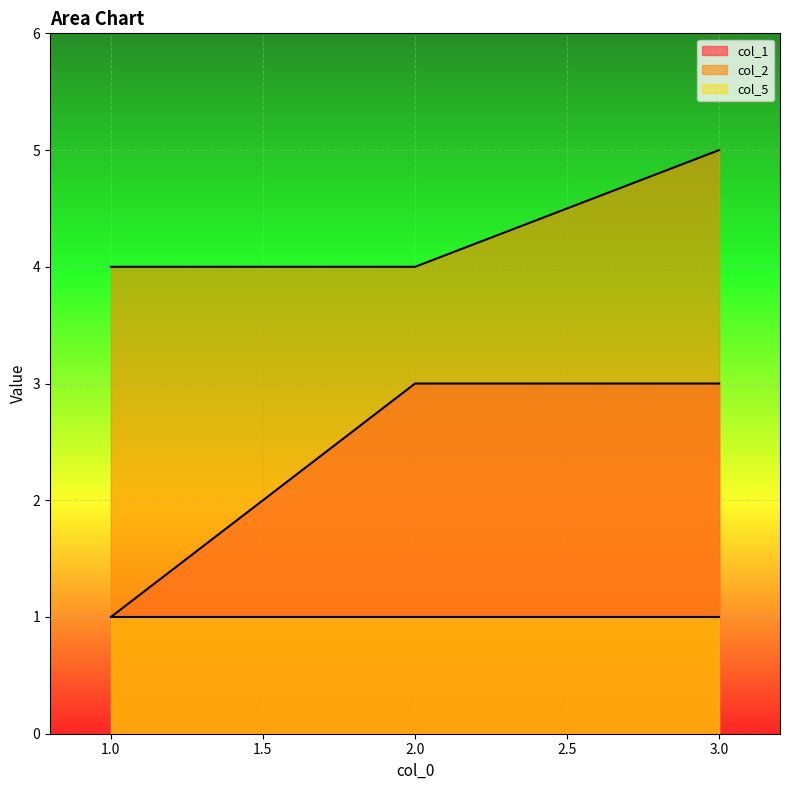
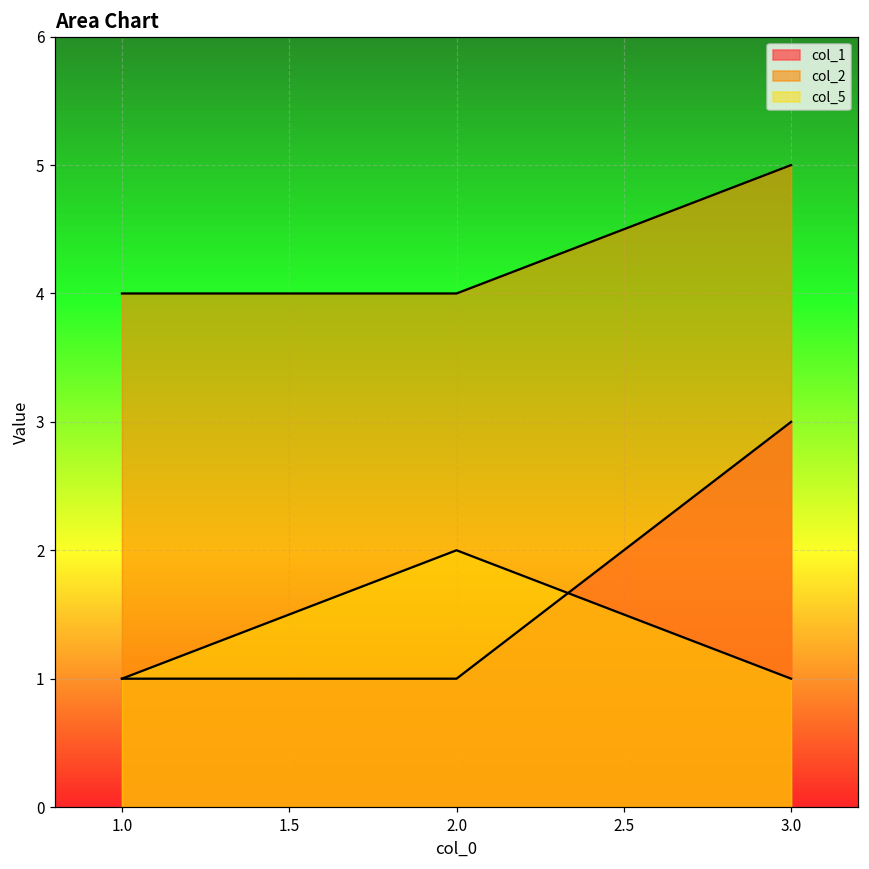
  {
    "col_1": {
-     "2.0": 3,
+     "2.0": 1,
      "3.0": 3
    },
    "col_2": {
      "1.0": 4,
      "2.0": 4,
      "3.0": 5
    },
    "col_5": {
-     "2.0": 1,
+     "2.0": 2,
      "3.0": 1
    }
  }
